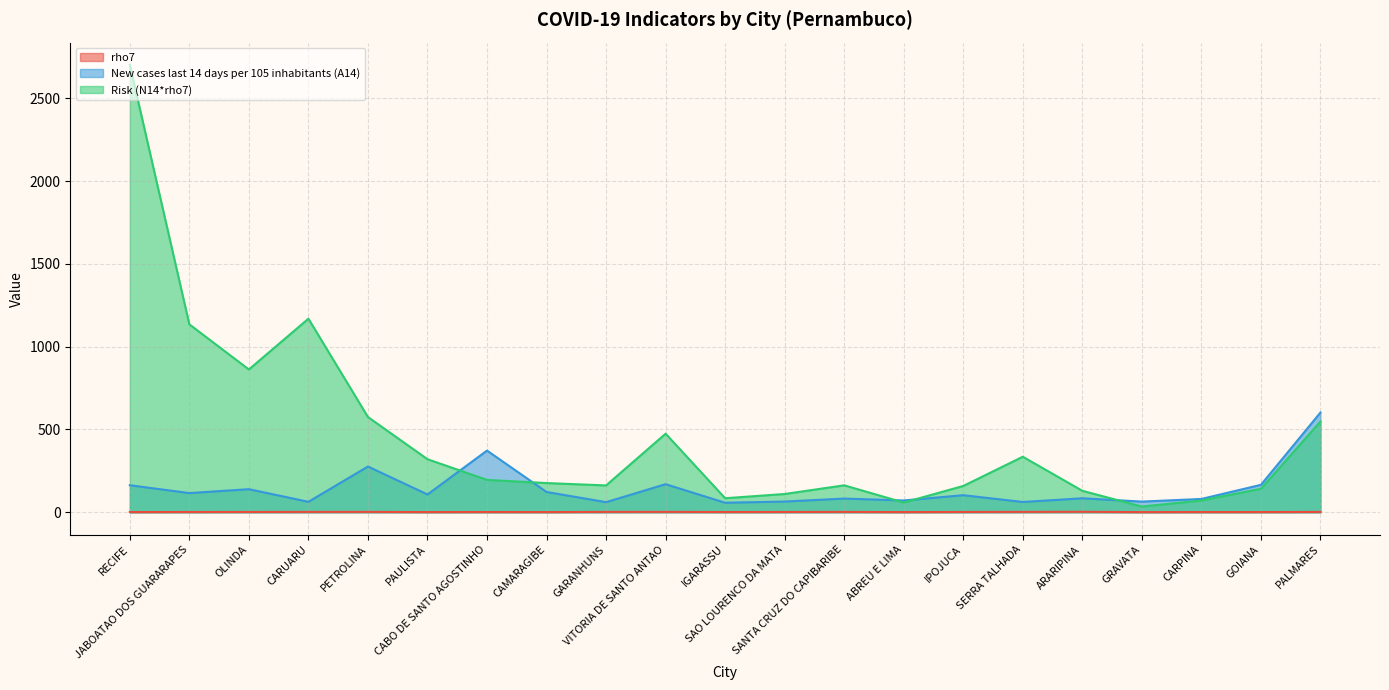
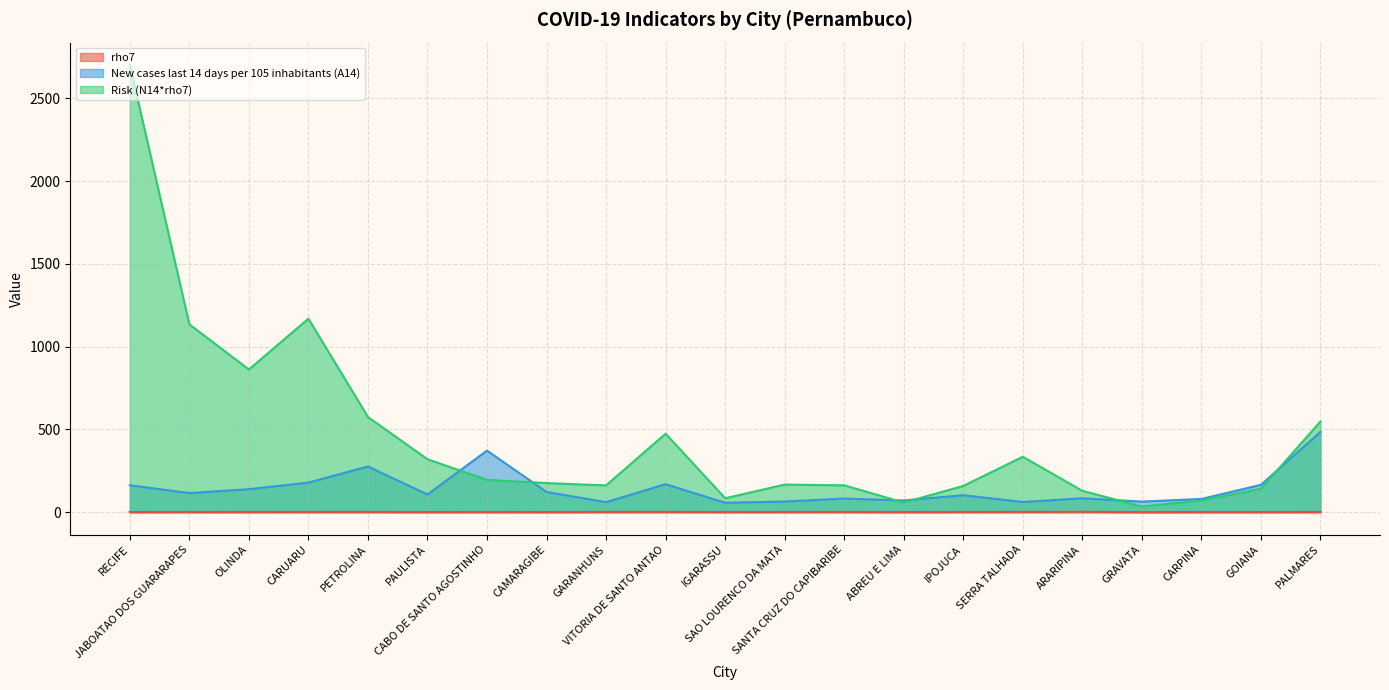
  {
    "rho7": {
      "RECIFE": 0,
      "JABOATAO DOS GUARARAPES": 0,
      "OLINDA": 0,
      "CARUARU": 0,
      "PETROLINA": 0,
      "PAULISTA": 0,
      "CABO DE SANTO AGOSTINHO": 0,
      "CAMARAGIBE": 0,
      "GARANHUNS": 0,
      "VITORIA DE SANTO ANTAO": 0,
      "IGARASSU": 0,
      "SAO LOURENCO DA MATA": 0,
      "SANTA CRUZ DO CAPIBARIBE": 0,
      "ABREU E LIMA": 0,
      "IPOJUCA": 0,
      "SERRA TALHADA": 0,
      "ARARIPINA": 0,
      "GRAVATA": 0,
      "CARPINA": 0,
      "GOIANA": 0,
      "PALMARES": 0
    },
    "New cases last 14 days per 105 inhabitants (A14)": {
      "RECIFE": 160,
      "JABOATAO DOS GUARARAPES": 120,
      "OLINDA": 140,
-     "CARUARU": 60,
+     "CARUARU": 180,
      "PETROLINA": 280,
      "PAULISTA": 110,
      "CABO DE SANTO AGOSTINHO": 370,
      "CAMARAGIBE": 120,
      "GARANHUNS": 60,
      "VITORIA DE SANTO ANTAO": 170,
      "IGARASSU": 60,
      "SAO LOURENCO DA MATA": 60,
      "SANTA CRUZ DO CAPIBARIBE": 80,
      "IPOJUCA": 100,
      "SERRA TALHADA": 60,
      "ARARIPINA": 80,
      "GRAVATA": 60,
      "GOIANA": 170,
-     "PALMARES": 600
+     "PALMARES": 490
    },
    "Risk (N14*rho7)": {
      "JABOATAO DOS GUARARAPES": 1140,
      "OLINDA": 860,
      "CARUARU": 1170,
      "PETROLINA": 580,
      "PAULISTA": 320,
      "CABO DE SANTO AGOSTINHO": 200,
      "CAMARAGIBE": 180,
      "GARANHUNS": 160,
      "VITORIA DE SANTO ANTAO": 470,
      "IGARASSU": 80,
-     "SAO LOURENCO DA MATA": 110,
+     "SAO LOURENCO DA MATA": 170,
      "SANTA CRUZ DO CAPIBARIBE": 160,
      "IPOJUCA": 160,
      "SERRA TALHADA": 340,
      "ARARIPINA": 130,
      "GRAVATA": 30,
      "GOIANA": 140,
      "PALMARES": 550
    }
  }
